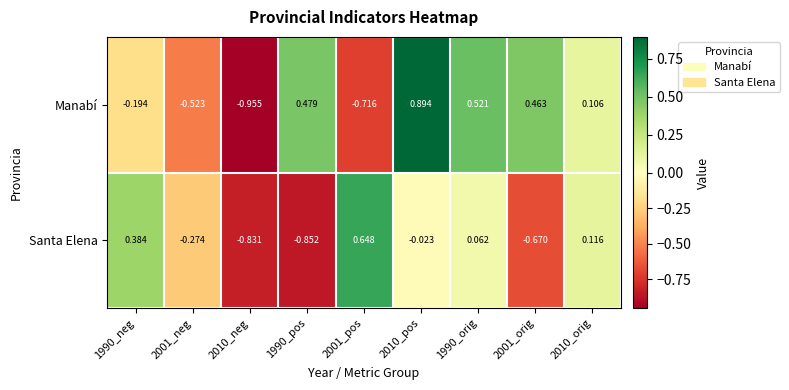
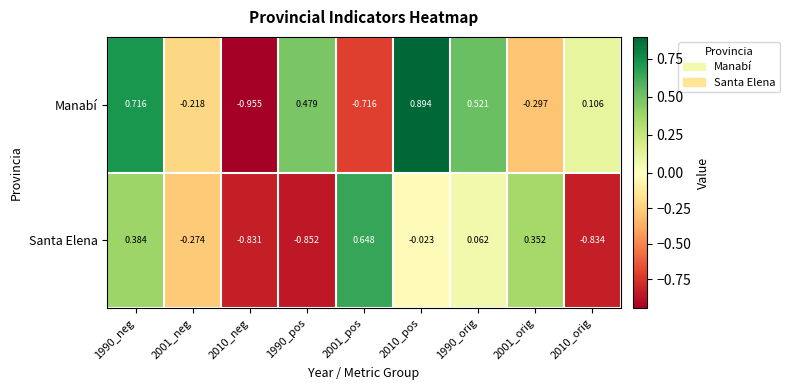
  {
    "Manabí": {
-     "1990_neg": -0.194,
-     "2001_neg": -0.523,
+     "1990_neg": 0.716,
+     "2001_neg": -0.218,
      "2010_neg": -0.955,
      "1990_pos": 0.479,
      "2001_pos": -0.716,
      "2010_pos": 0.894,
      "1990_orig": 0.521,
-     "2001_orig": 0.463,
+     "2001_orig": -0.297,
      "2010_orig": 0.106
    },
    "Santa Elena": {
      "1990_neg": 0.384,
      "2001_neg": -0.274,
      "2010_neg": -0.831,
      "1990_pos": -0.852,
      "2001_pos": 0.648,
      "2010_pos": -0.023,
      "1990_orig": 0.062,
-     "2001_orig": -0.670,
-     "2010_orig": 0.116
+     "2001_orig": 0.352,
+     "2010_orig": -0.834
    }
  }
